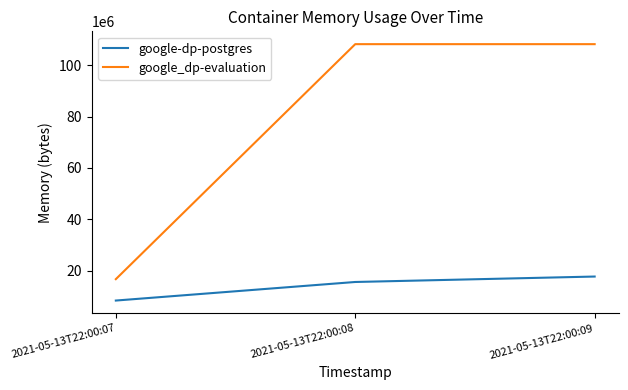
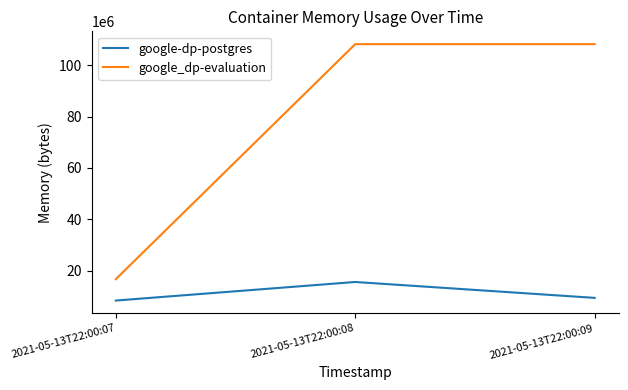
  {
    "google-dp-postgres": {
      "2021-05-13T22:00:07": 8000000,
      "2021-05-13T22:00:08": 16000000,
-     "2021-05-13T22:00:09": 18000000
+     "2021-05-13T22:00:09": 9000000
    },
    "google_dp-evaluation": {
      "2021-05-13T22:00:07": 17000000,
      "2021-05-13T22:00:08": 108000000,
      "2021-05-13T22:00:09": 108000000
    }
  }
